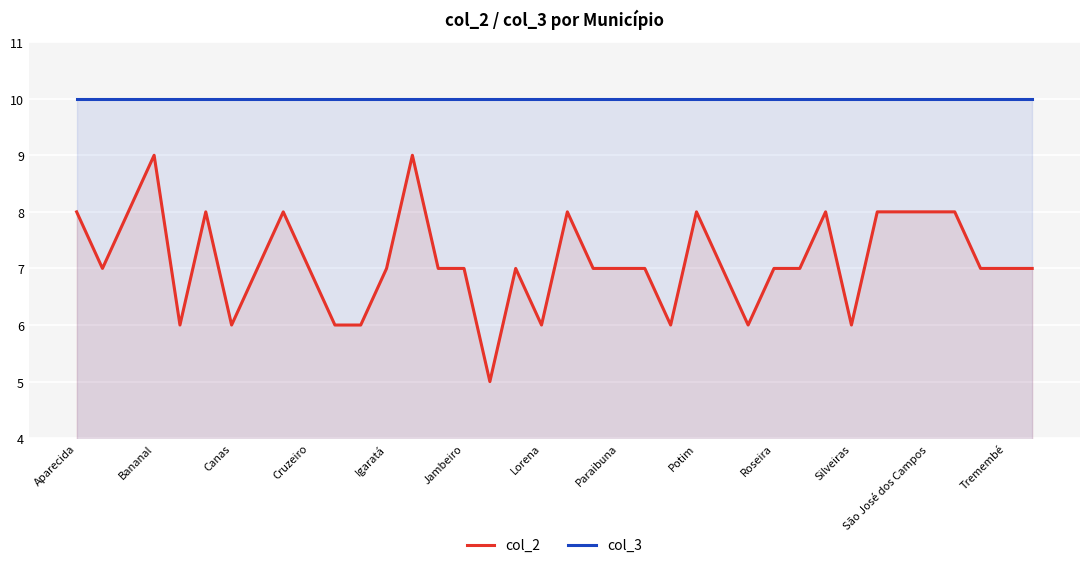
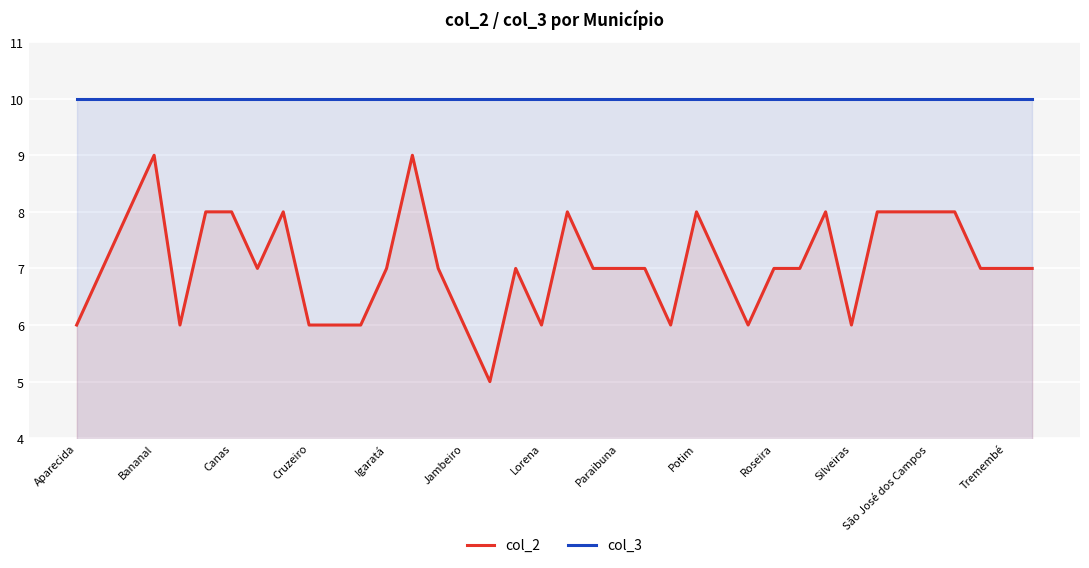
  {
    "col_2": {
-     "Aparecida": 8,
+     "Aparecida": 6,
      "Bananal": 9,
-     "Canas": 6,
-     "Cruzeiro": 7,
+     "Canas": 8,
+     "Cruzeiro": 6,
      "Igaratá": 7,
-     "Jambeiro": 7,
+     "Jambeiro": 6,
      "Lorena": 6,
      "Paraibuna": 7,
      "Potim": 8,
      "Roseira": 7,
      "Silveiras": 6,
      "São José dos Campos": 8,
      "Tremembé": 7
    },
    "col_3": {
      "Aparecida": 10,
      "Bananal": 10,
      "Canas": 10,
      "Cruzeiro": 10,
      "Igaratá": 10,
      "Jambeiro": 10,
      "Lorena": 10,
      "Paraibuna": 10,
      "Potim": 10,
      "Roseira": 10,
      "Silveiras": 10,
      "São José dos Campos": 10,
      "Tremembé": 10
    }
  }
